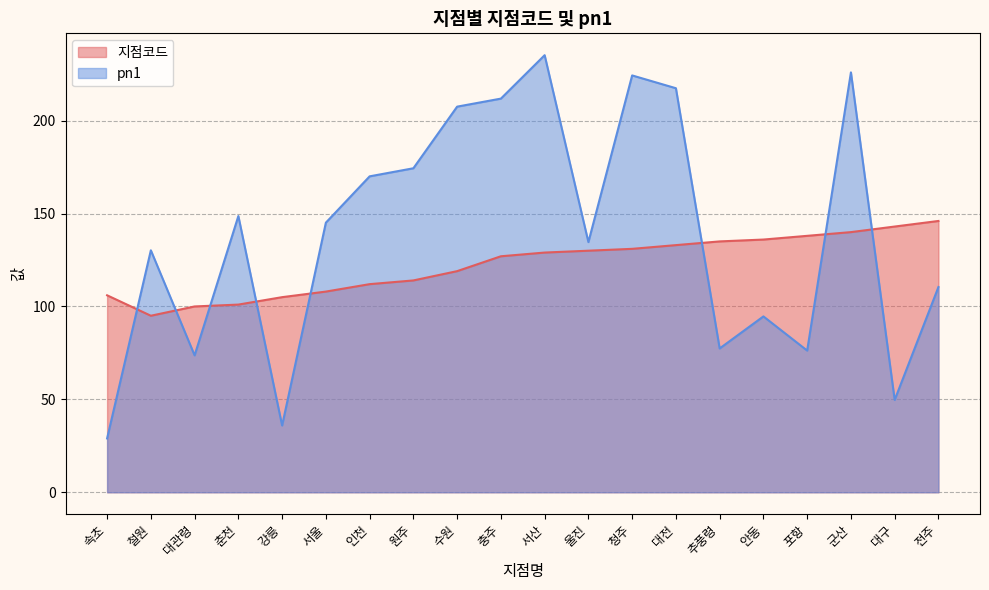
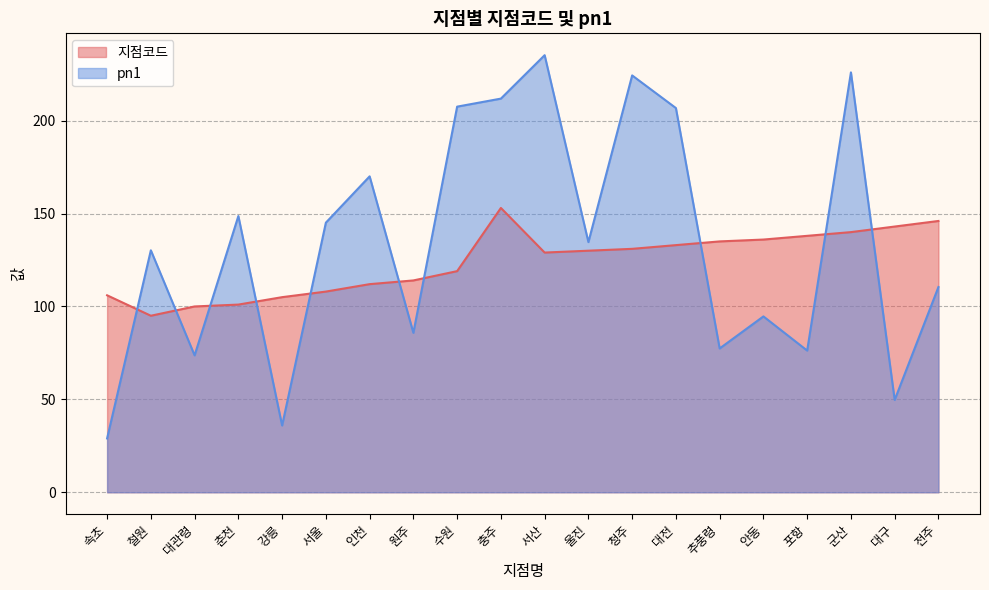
  {
    "지점코드": {
      "속초": 106,
      "철원": 95,
      "대관령": 100,
      "춘천": 101,
      "강릉": 105,
      "서울": 108,
      "인천": 112,
      "원주": 114,
      "수원": 119,
-     "충주": 127,
+     "충주": 153,
      "서산": 129,
      "울진": 130,
      "청주": 131,
      "대전": 133,
      "추풍령": 135,
      "안동": 136,
      "포항": 138,
      "군산": 140,
      "대구": 143,
      "전주": 146
    },
    "pn1": {
      "속초": 29,
      "철원": 130,
      "대관령": 74,
      "춘천": 149,
      "강릉": 36,
      "서울": 145,
      "인천": 170,
-     "원주": 174,
+     "원주": 86,
      "수원": 208,
      "충주": 212,
      "서산": 235,
      "울진": 135,
      "청주": 224,
-     "대전": 217,
+     "대전": 207,
      "추풍령": 77,
      "안동": 95,
      "포항": 76,
      "군산": 226,
      "대구": 50,
      "전주": 110
    }
  }
